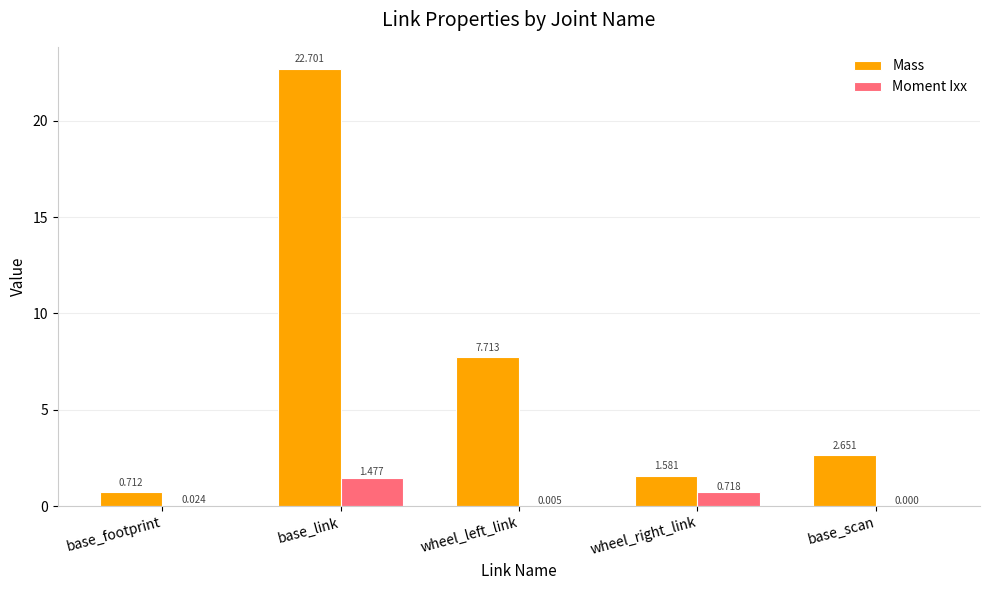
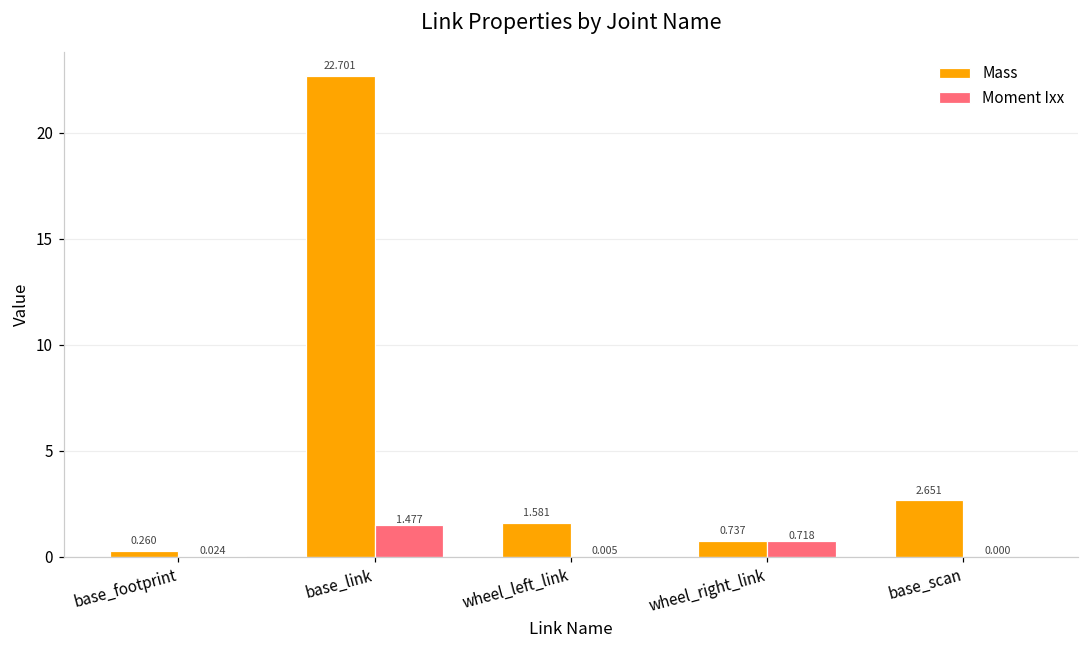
  {
    "Mass": {
-     "base_footprint": 0.712,
+     "base_footprint": 0.260,
      "base_link": 22.701,
-     "wheel_left_link": 7.713,
-     "wheel_right_link": 1.581,
+     "wheel_left_link": 1.581,
+     "wheel_right_link": 0.737,
      "base_scan": 2.651
    },
    "Moment Ixx": {
      "base_footprint": 0.024,
      "base_link": 1.477,
      "wheel_left_link": 0.005,
      "wheel_right_link": 0.718,
      "base_scan": 0.000
    }
  }
